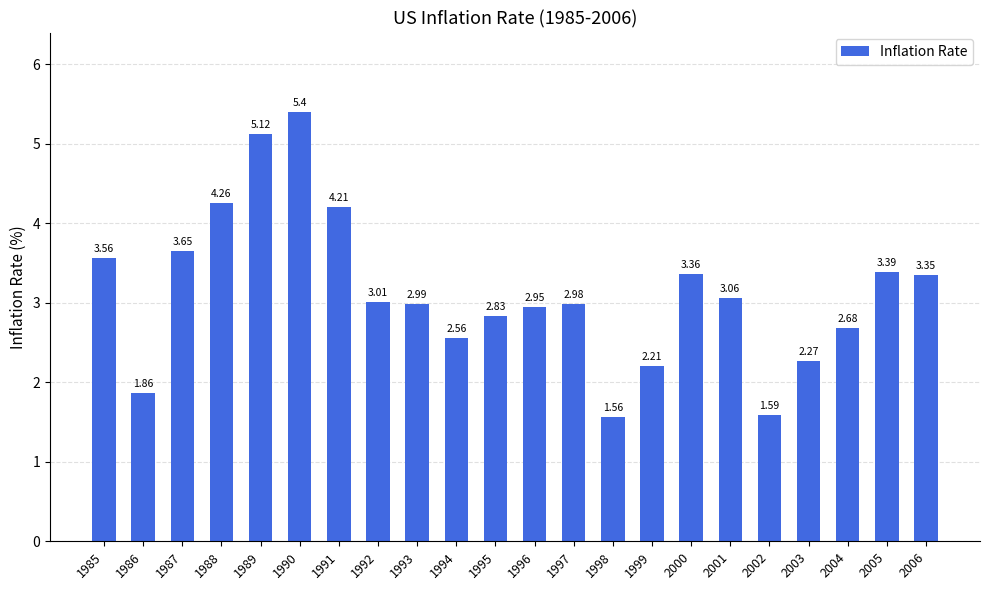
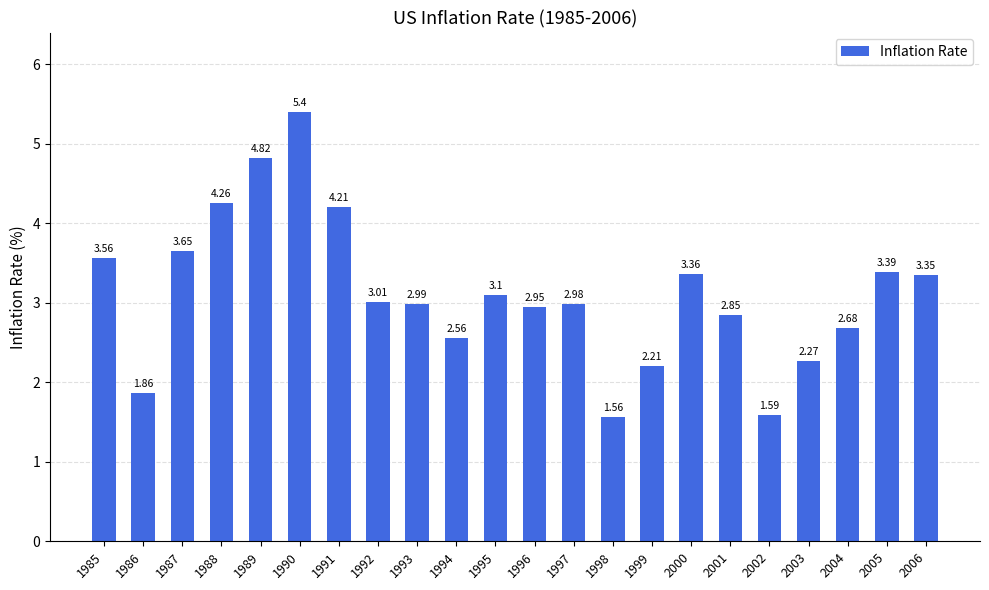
  {
    "1985": 3.56,
    "1986": 1.86,
    "1987": 3.65,
    "1988": 4.26,
-   "1989": 5.12,
+   "1989": 4.82,
    "1990": 5.4,
    "1991": 4.21,
    "1992": 3.01,
    "1993": 2.99,
    "1994": 2.56,
-   "1995": 2.83,
+   "1995": 3.1,
    "1996": 2.95,
    "1997": 2.98,
    "1998": 1.56,
    "1999": 2.21,
    "2000": 3.36,
-   "2001": 3.06,
+   "2001": 2.85,
    "2002": 1.59,
    "2003": 2.27,
    "2004": 2.68,
    "2005": 3.39,
    "2006": 3.35
  }
